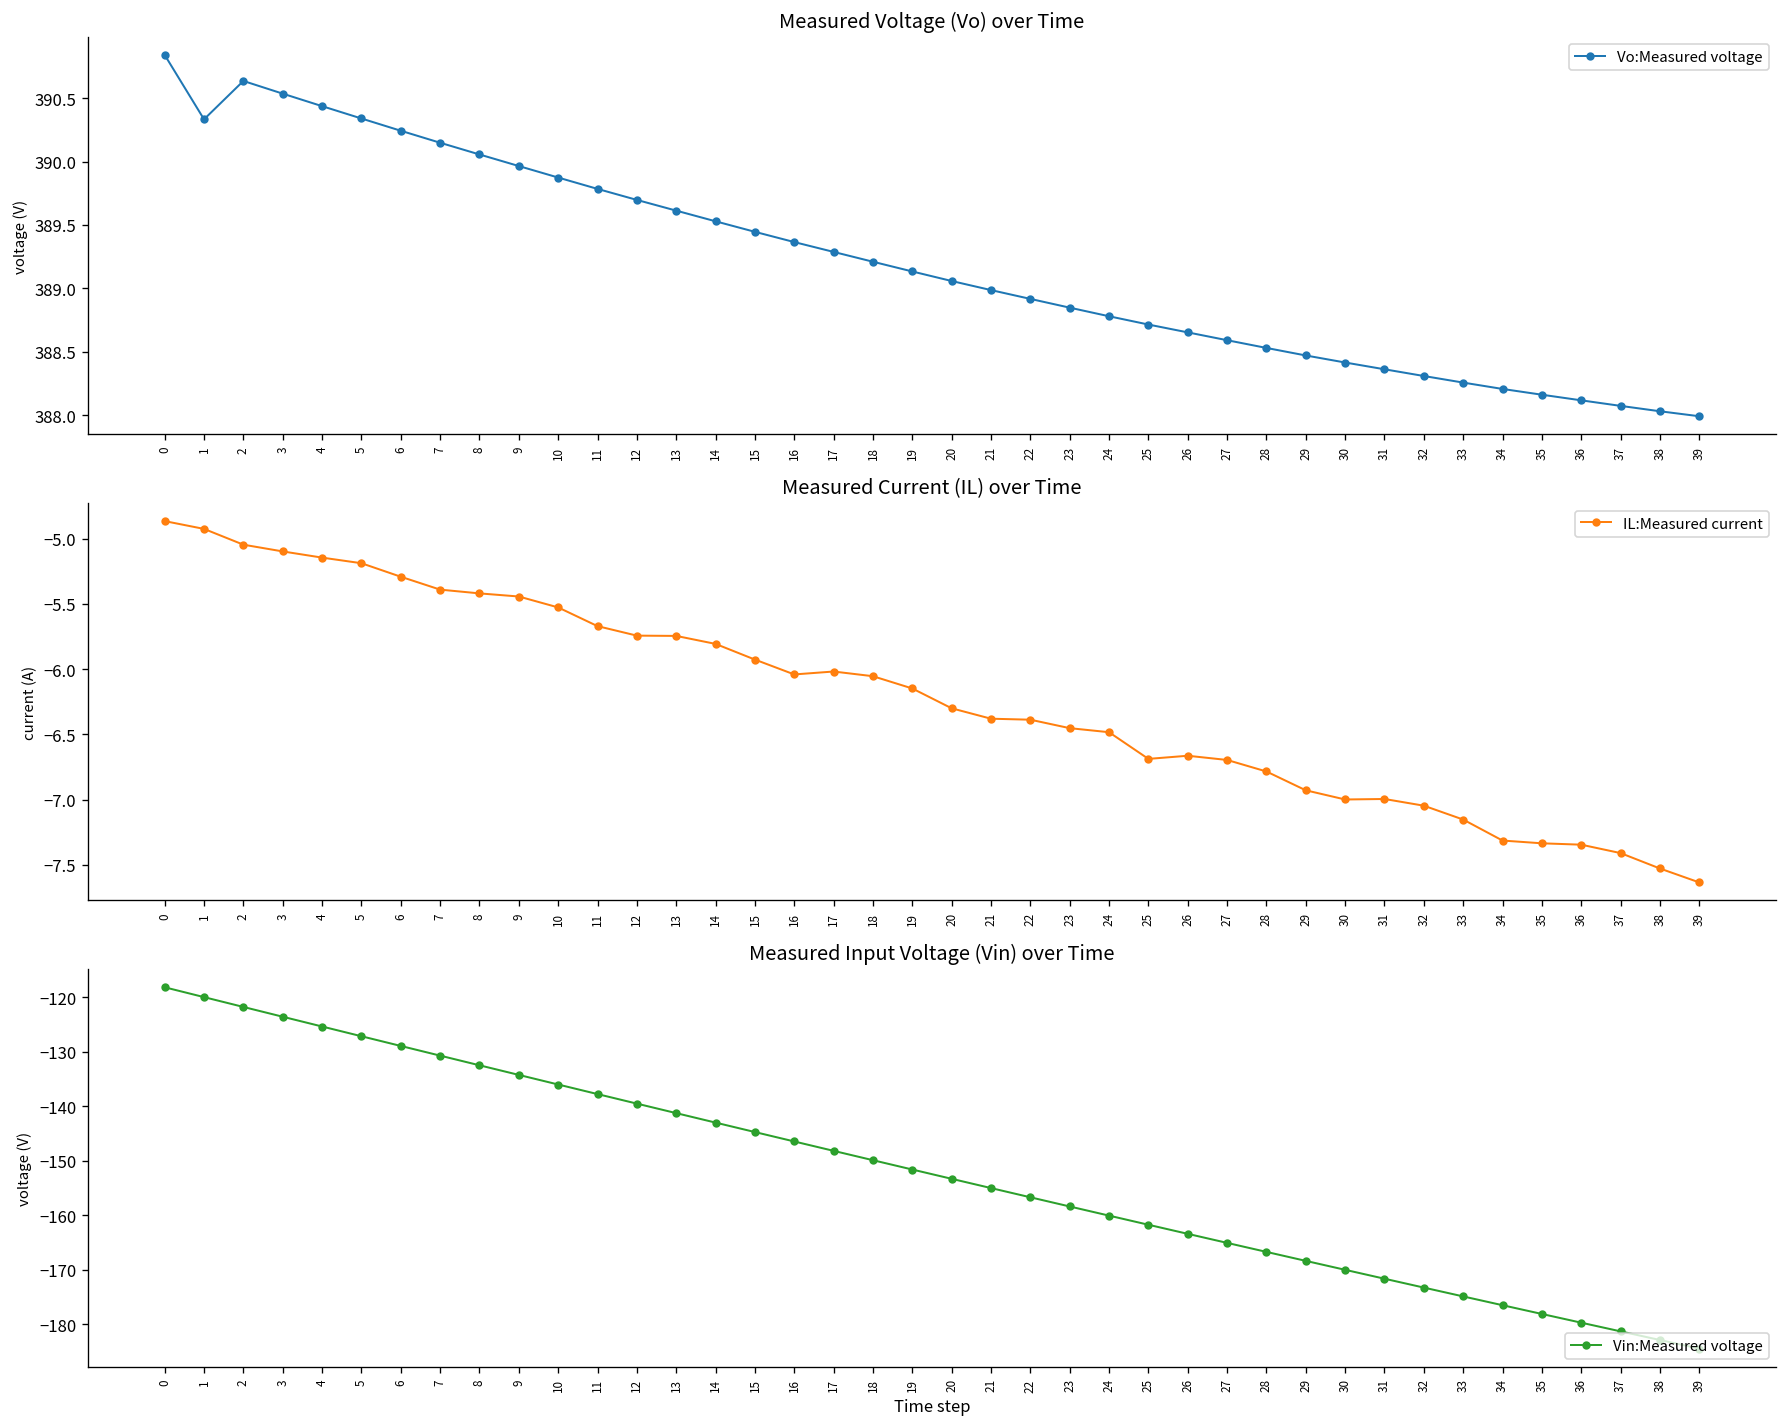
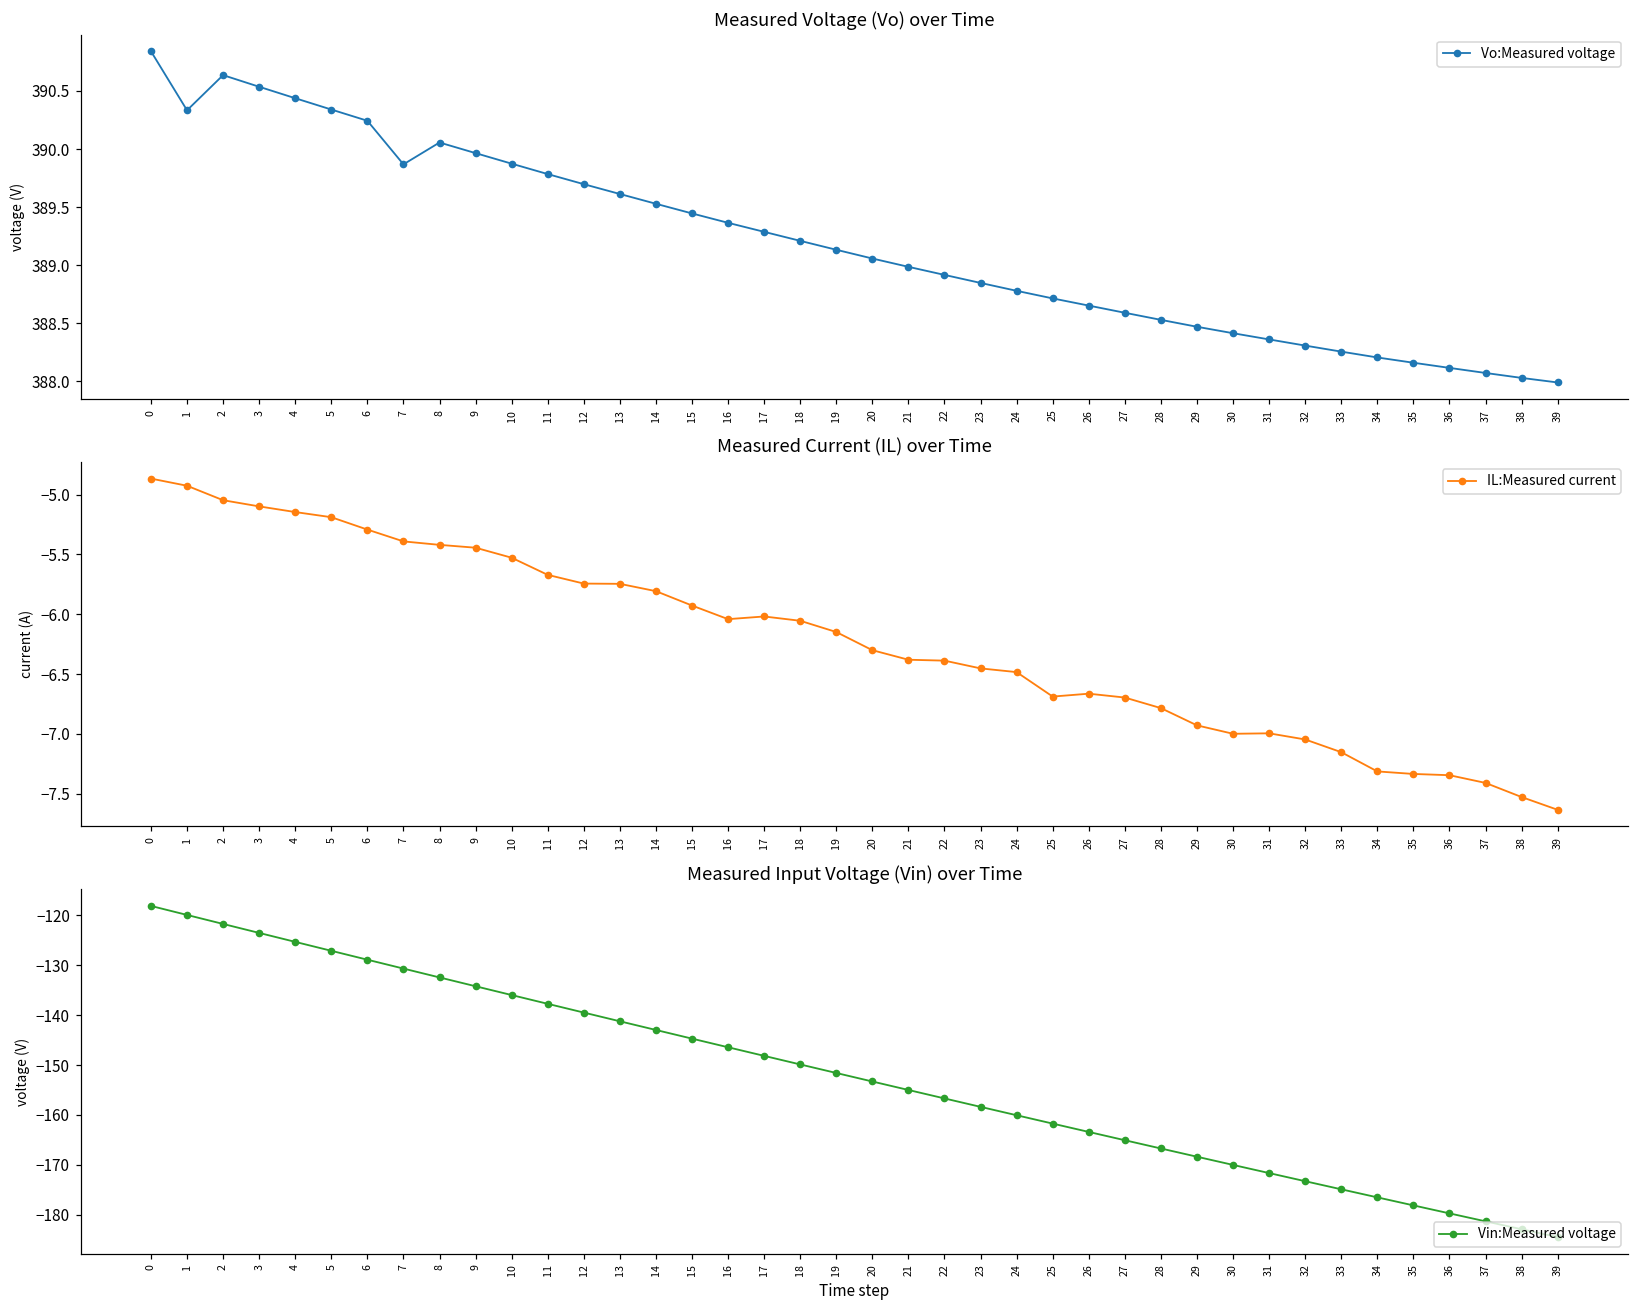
  {
    "Measured Voltage (Vo) over Time": {
      "0": 390.84,
      "1": 390.33,
      "2": 390.64,
      "3": 390.54,
      "4": 390.44,
      "5": 390.34,
      "6": 390.24,
-     "7": 390.15,
+     "7": 389.87,
      "8": 390.06,
      "9": 389.97,
      "10": 389.87,
      "11": 389.78,
      "12": 389.70,
      "13": 389.61,
      "14": 389.53,
      "15": 389.45,
      "16": 389.37,
      "17": 389.29,
      "18": 389.21,
      "19": 389.13,
      "20": 389.06,
      "21": 388.99,
      "22": 388.92,
      "23": 388.85,
      "24": 388.78,
      "25": 388.71,
      "26": 388.65,
      "27": 388.59,
      "28": 388.53,
      "29": 388.47,
      "30": 388.42,
      "31": 388.36,
      "32": 388.31,
      "33": 388.26,
      "34": 388.21,
      "35": 388.16,
      "36": 388.12,
      "37": 388.07,
      "38": 388.03,
      "39": 387.99
    },
    "Measured Current (IL) over Time": {
      "0": -4.87,
      "1": -4.93,
      "2": -5.05,
      "3": -5.10,
      "4": -5.15,
      "5": -5.19,
      "6": -5.29,
      "7": -5.39,
      "8": -5.42,
      "9": -5.44,
      "10": -5.53,
      "11": -5.67,
      "12": -5.74,
      "13": -5.75,
      "14": -5.81,
      "15": -5.93,
      "16": -6.04,
      "17": -6.02,
      "18": -6.05,
      "19": -6.15,
      "20": -6.30,
      "21": -6.38,
      "22": -6.39,
      "23": -6.45,
      "24": -6.48,
      "25": -6.69,
      "26": -6.66,
      "27": -6.70,
      "28": -6.78,
      "29": -6.93,
      "30": -7.00,
      "31": -7.00,
      "32": -7.05,
      "33": -7.15,
      "34": -7.31,
      "35": -7.33,
      "36": -7.35,
      "37": -7.41,
      "38": -7.53,
      "39": -7.63
    },
    "Measured Input Voltage (Vin) over Time": {
      "0": -118,
      "1": -120,
      "2": -122,
      "3": -124,
      "4": -125,
      "5": -127,
      "6": -129,
      "7": -131,
      "8": -132,
      "9": -134,
      "10": -136,
      "11": -138,
      "12": -140,
      "13": -141,
      "14": -143,
      "15": -145,
      "16": -146,
      "17": -148,
      "18": -150,
      "19": -152,
      "20": -153,
      "21": -155,
      "22": -157,
      "23": -158,
      "24": -160,
      "25": -162,
      "26": -163,
      "27": -165,
      "28": -167,
      "29": -168,
      "30": -170,
      "31": -172,
      "32": -173,
      "33": -175,
      "34": -176,
      "35": -178,
      "36": -180,
      "37": -181
    }
  }
